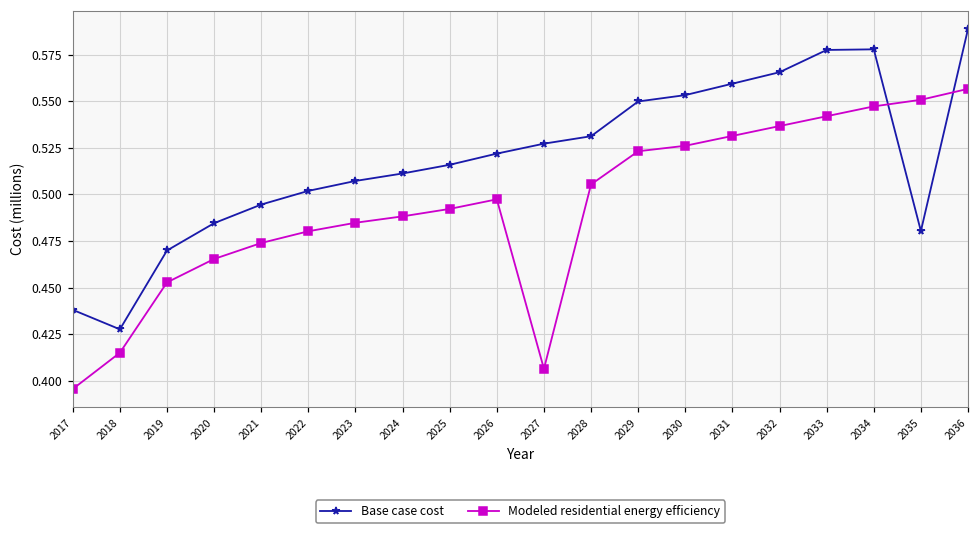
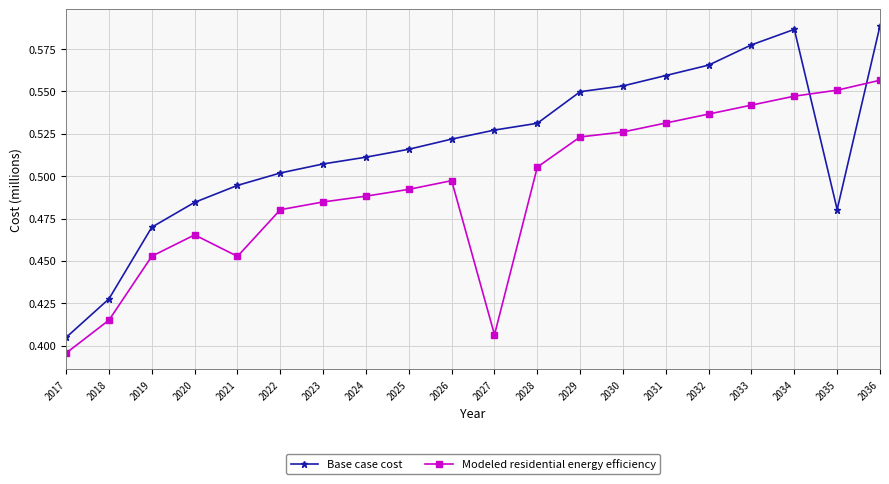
  {
    "Base case cost": {
-     "2017": 0.438,
+     "2017": 0.405,
      "2018": 0.428,
      "2019": 0.470,
      "2020": 0.485,
      "2021": 0.495,
      "2022": 0.502,
      "2023": 0.507,
      "2024": 0.511,
      "2025": 0.516,
      "2026": 0.522,
      "2027": 0.527,
      "2028": 0.531,
      "2029": 0.550,
      "2030": 0.553,
      "2031": 0.559,
      "2032": 0.566,
      "2033": 0.577,
-     "2034": 0.578,
+     "2034": 0.587,
      "2035": 0.480,
      "2036": 0.589
    },
    "Modeled residential energy efficiency": {
      "2017": 0.396,
      "2018": 0.415,
      "2019": 0.453,
      "2020": 0.465,
-     "2021": 0.474,
+     "2021": 0.453,
      "2022": 0.480,
      "2023": 0.485,
      "2024": 0.488,
      "2025": 0.492,
      "2026": 0.497,
      "2027": 0.406,
      "2028": 0.505,
      "2029": 0.523,
      "2030": 0.526,
      "2031": 0.531,
      "2032": 0.537,
      "2033": 0.542,
      "2034": 0.547,
      "2035": 0.551,
      "2036": 0.557
    }
  }
